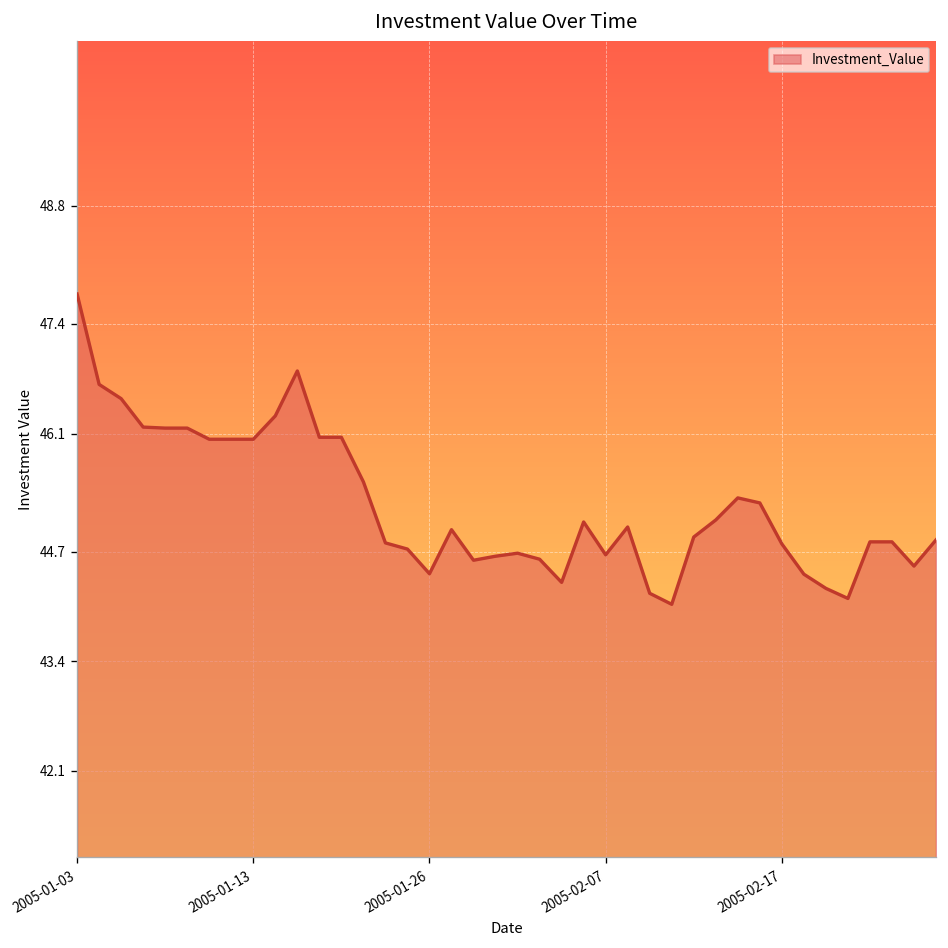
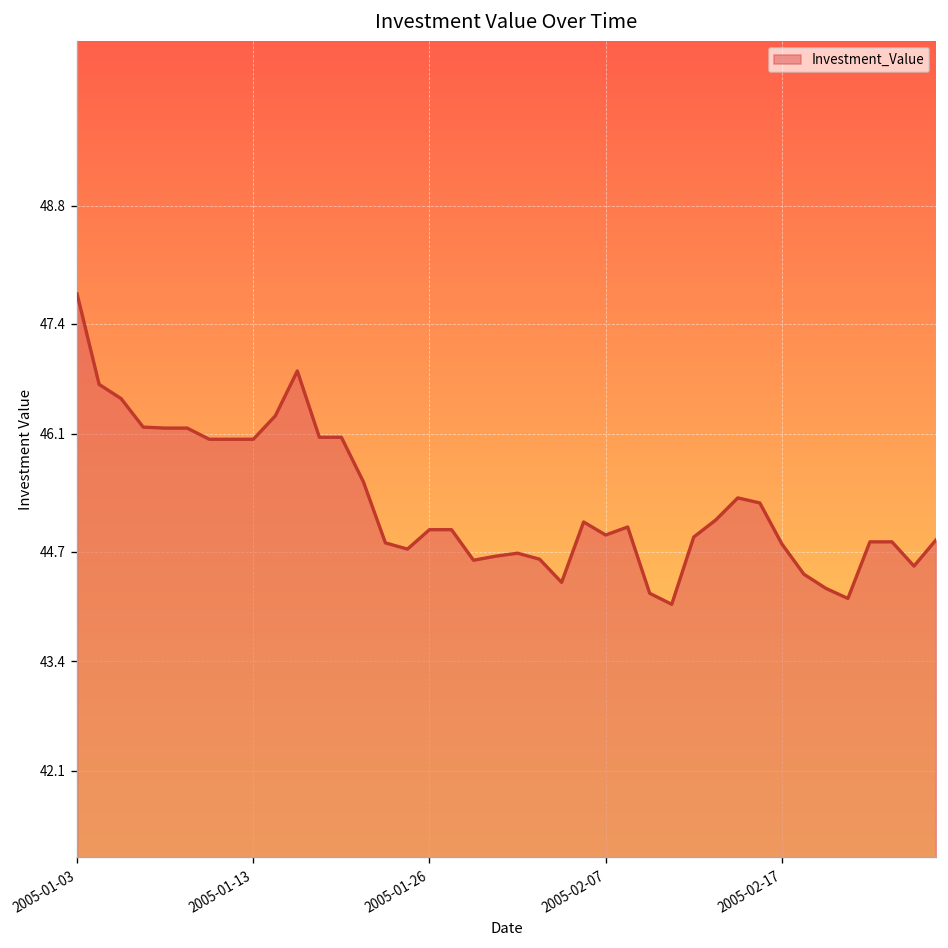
  {
    "2005-01-03": 47.8,
    "2005-01-13": 46.0,
-   "2005-01-26": 44.4,
-   "2005-02-07": 44.7,
+   "2005-01-26": 45.0,
+   "2005-02-07": 44.9,
    "2005-02-17": 44.8
  }
